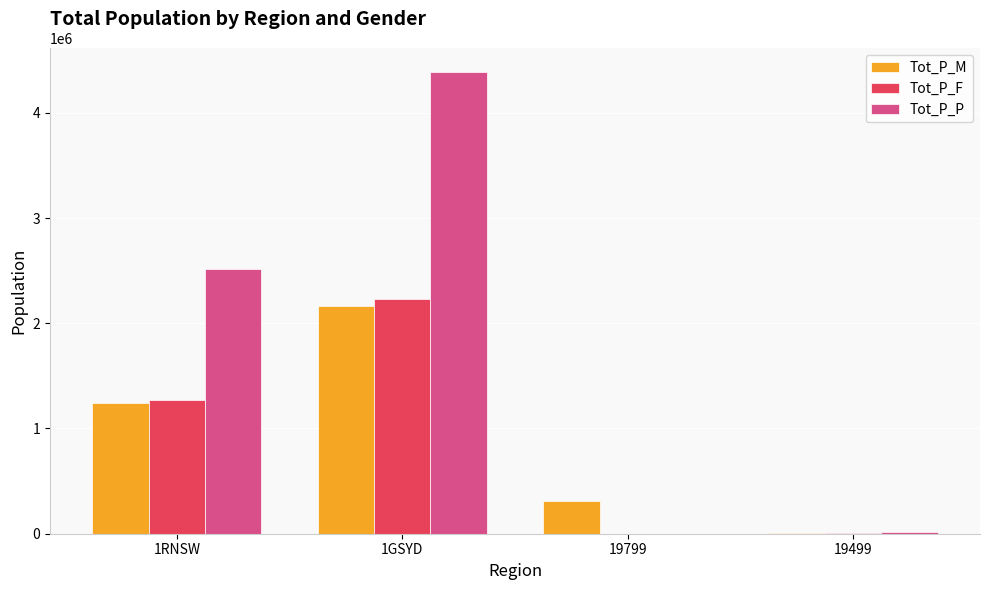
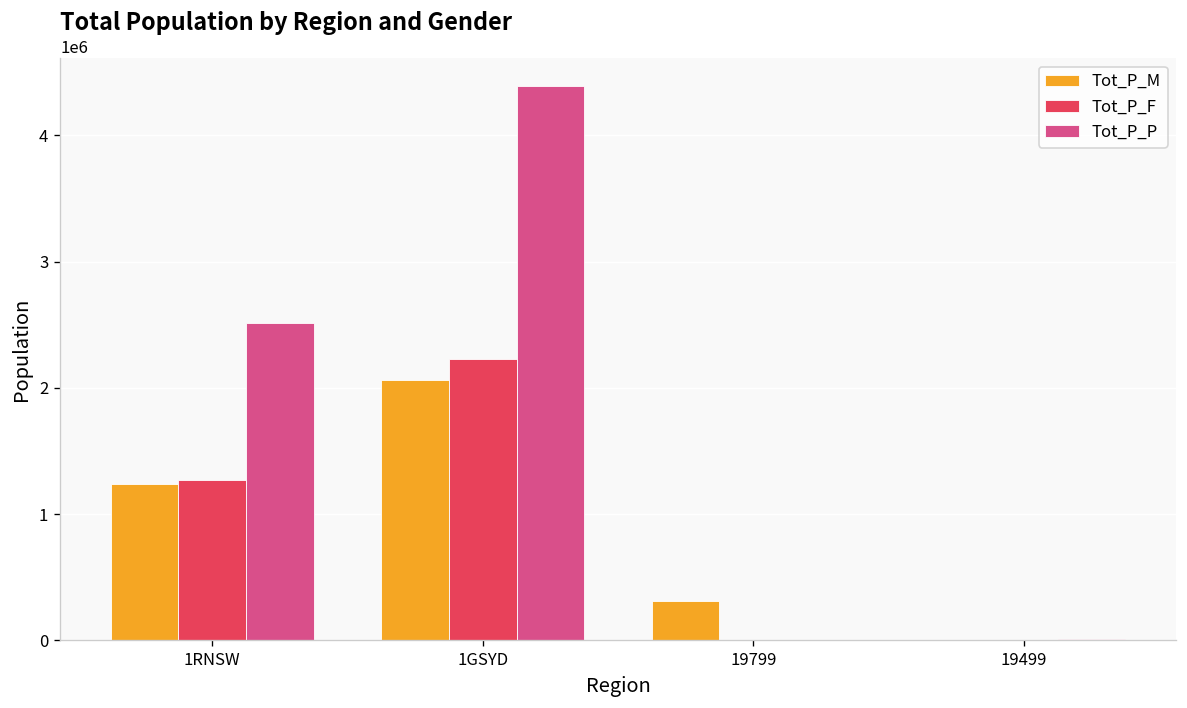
  {
    "Tot_P_M": {
      "1RNSW": 1240000,
-     "1GSYD": 2160000,
+     "1GSYD": 2060000,
      "19799": 310000
    }
  }
